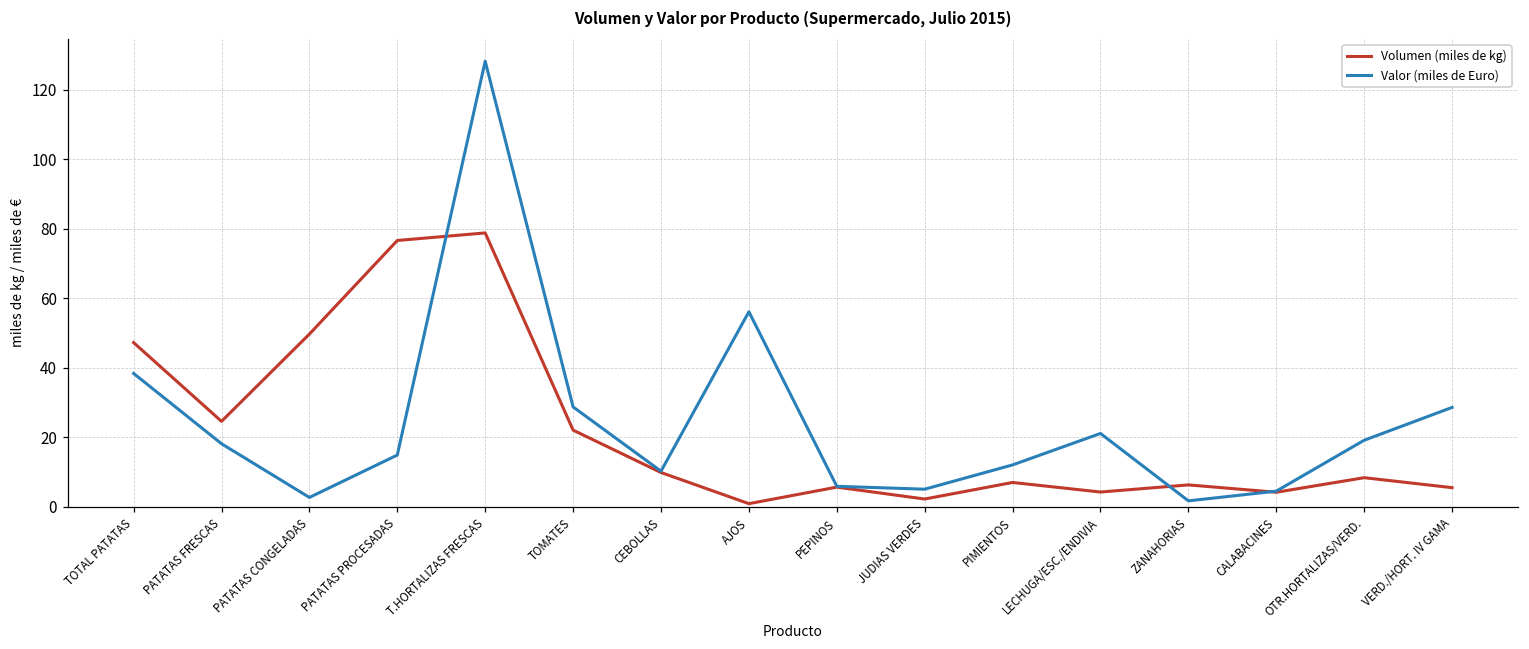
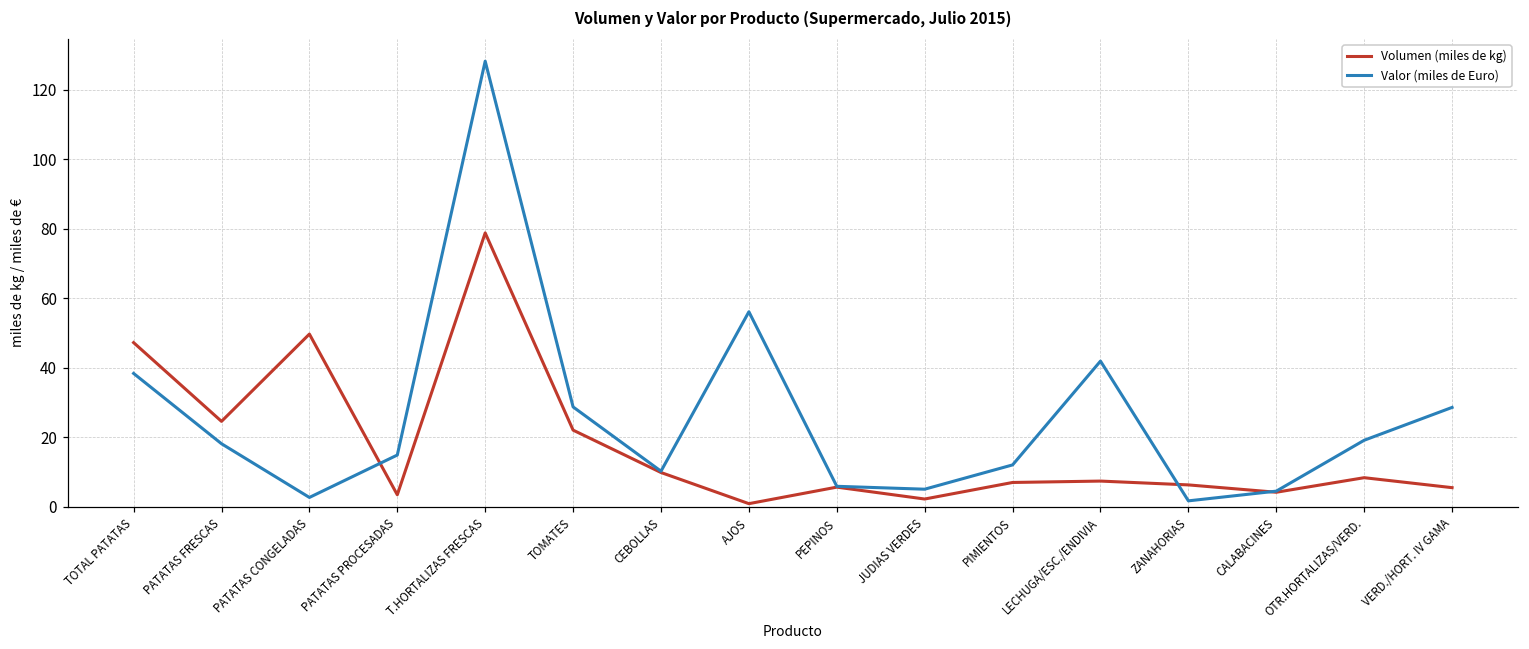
  {
    "Volumen (miles de kg)": {
      "TOTAL PATATAS": 47,
      "PATATAS FRESCAS": 25,
      "PATATAS CONGELADAS": 50,
-     "PATATAS PROCESADAS": 77,
+     "PATATAS PROCESADAS": 3,
      "T.HORTALIZAS FRESCAS": 79,
      "TOMATES": 22,
      "AJOS": 1,
      "JUDIAS VERDES": 2,
      "PIMIENTOS": 7,
-     "LECHUGA/ESC./ENDIVIA": 4,
+     "LECHUGA/ESC./ENDIVIA": 7,
      "ZANAHORIAS": 6,
      "OTR.HORTALIZAS/VERD.": 8,
      "VERD./HORT. IV GAMA": 5
    },
    "Valor (miles de Euro)": {
      "TOTAL PATATAS": 38,
      "PATATAS FRESCAS": 18,
      "PATATAS CONGELADAS": 3,
      "PATATAS PROCESADAS": 15,
      "T.HORTALIZAS FRESCAS": 128,
      "TOMATES": 29,
      "AJOS": 56,
      "JUDIAS VERDES": 5,
      "PIMIENTOS": 12,
-     "LECHUGA/ESC./ENDIVIA": 21,
+     "LECHUGA/ESC./ENDIVIA": 42,
      "ZANAHORIAS": 2,
      "OTR.HORTALIZAS/VERD.": 19,
      "VERD./HORT. IV GAMA": 29
    }
  }
